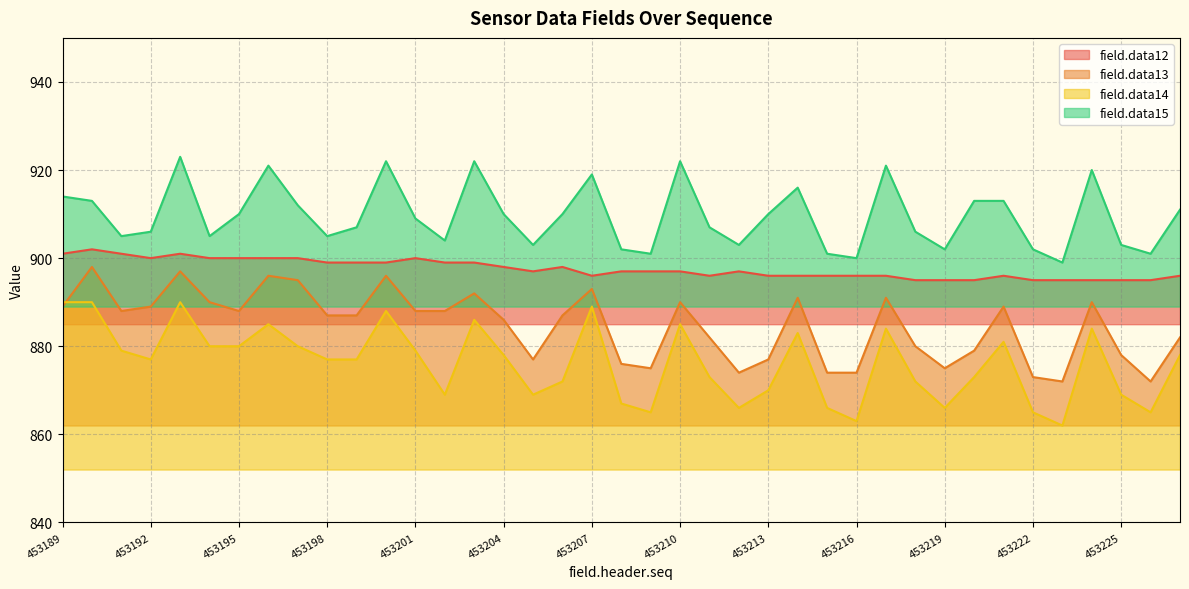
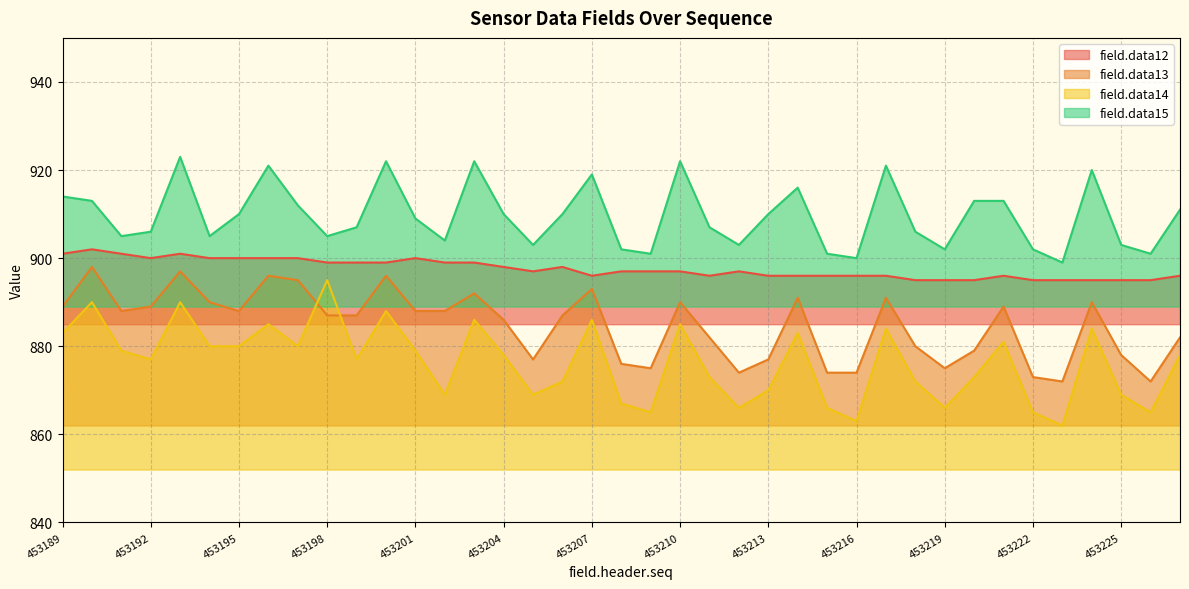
  {
    "field.data14": {
-     "453189": 890,
+     "453189": 883,
      "453192": 877,
      "453195": 880,
-     "453198": 877,
+     "453198": 895,
      "453201": 879,
      "453204": 878,
-     "453207": 889,
+     "453207": 886,
      "453210": 885,
      "453213": 870,
      "453216": 863,
      "453219": 866,
      "453222": 865,
      "453225": 869
    },
    "field.data15": {
      "453189": 914,
      "453192": 906,
      "453195": 910,
      "453198": 905,
      "453201": 909,
      "453204": 910,
      "453207": 919,
      "453210": 922,
      "453213": 910,
      "453216": 900,
      "453219": 902,
      "453222": 902,
      "453225": 903
    }
  }
